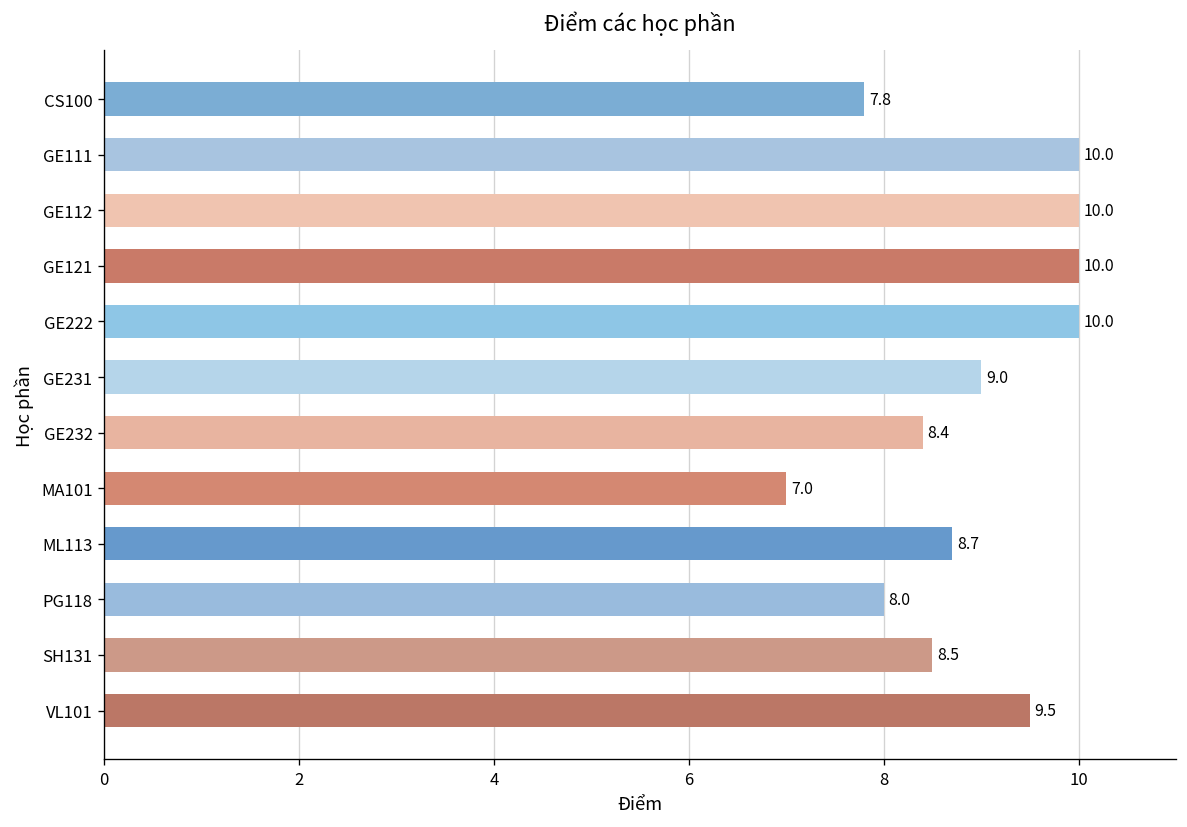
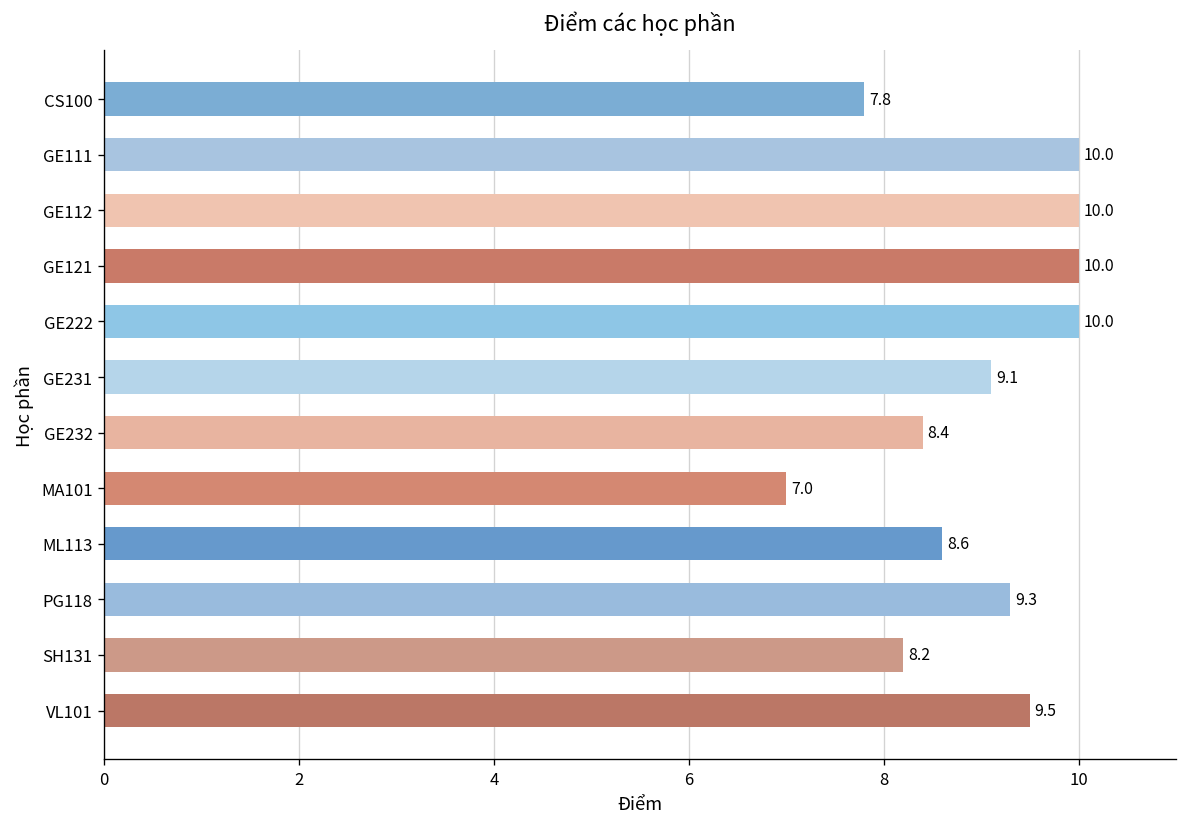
  {
    "CS100": 7.8,
    "GE111": 10.0,
    "GE112": 10.0,
    "GE121": 10.0,
    "GE222": 10.0,
-   "GE231": 9.0,
+   "GE231": 9.1,
    "GE232": 8.4,
    "MA101": 7.0,
-   "ML113": 8.7,
-   "PG118": 8.0,
-   "SH131": 8.5,
+   "ML113": 8.6,
+   "PG118": 9.3,
+   "SH131": 8.2,
    "VL101": 9.5
  }
